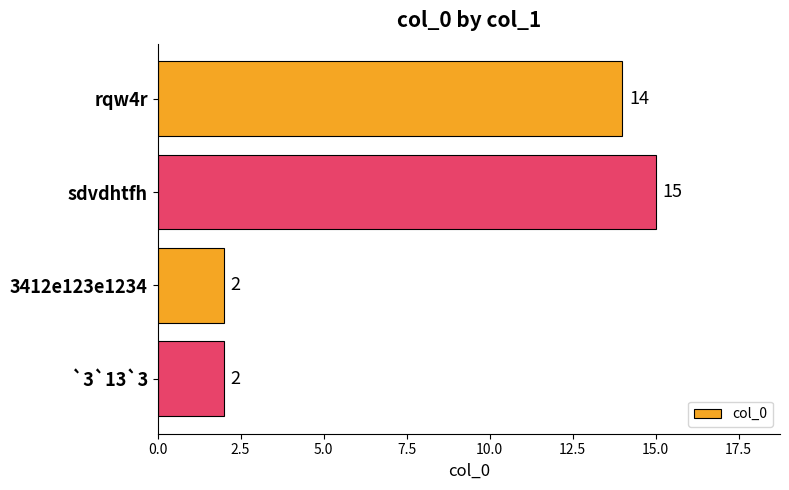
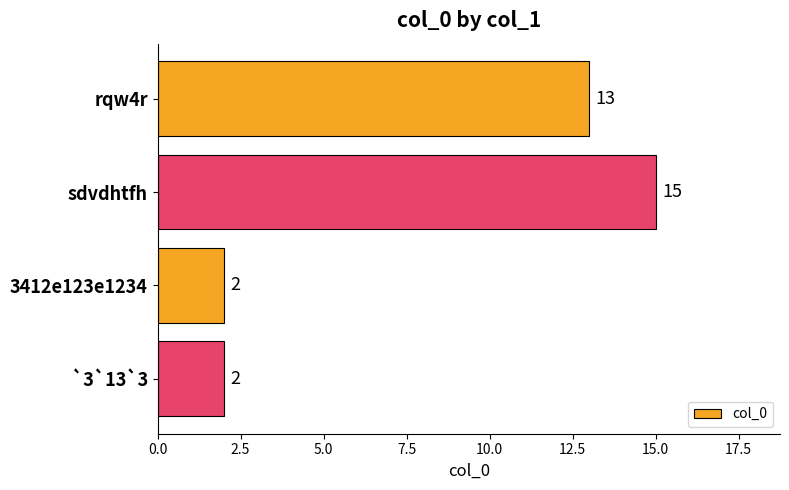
  {
-   "rqw4r": 14,
+   "rqw4r": 13,
    "sdvdhtfh": 15,
    "3412e123e1234": 2,
    "`3`13`3": 2
  }
